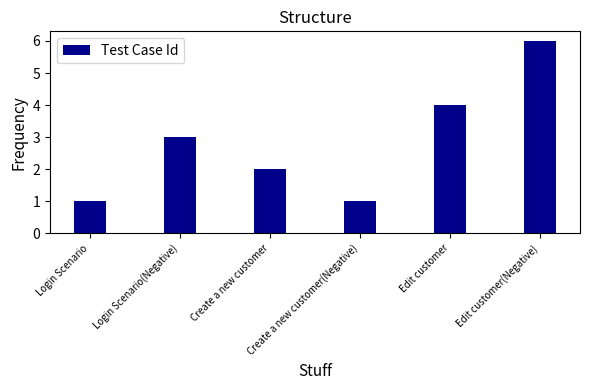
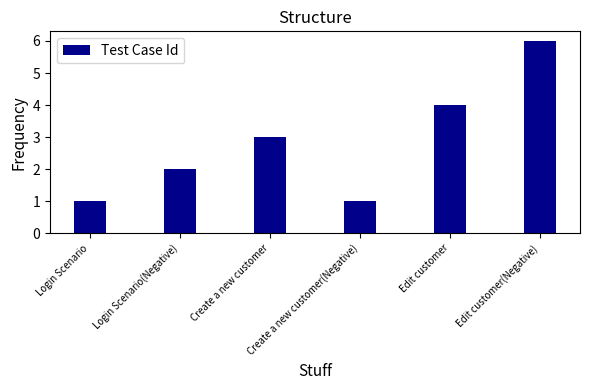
  {
    "Login Scenario": 1,
-   "Login Scenario(Negative)": 3,
-   "Create a new customer": 2,
+   "Login Scenario(Negative)": 2,
+   "Create a new customer": 3,
    "Create a new customer(Negative)": 1,
    "Edit customer": 4,
    "Edit customer(Negative)": 6
  }
